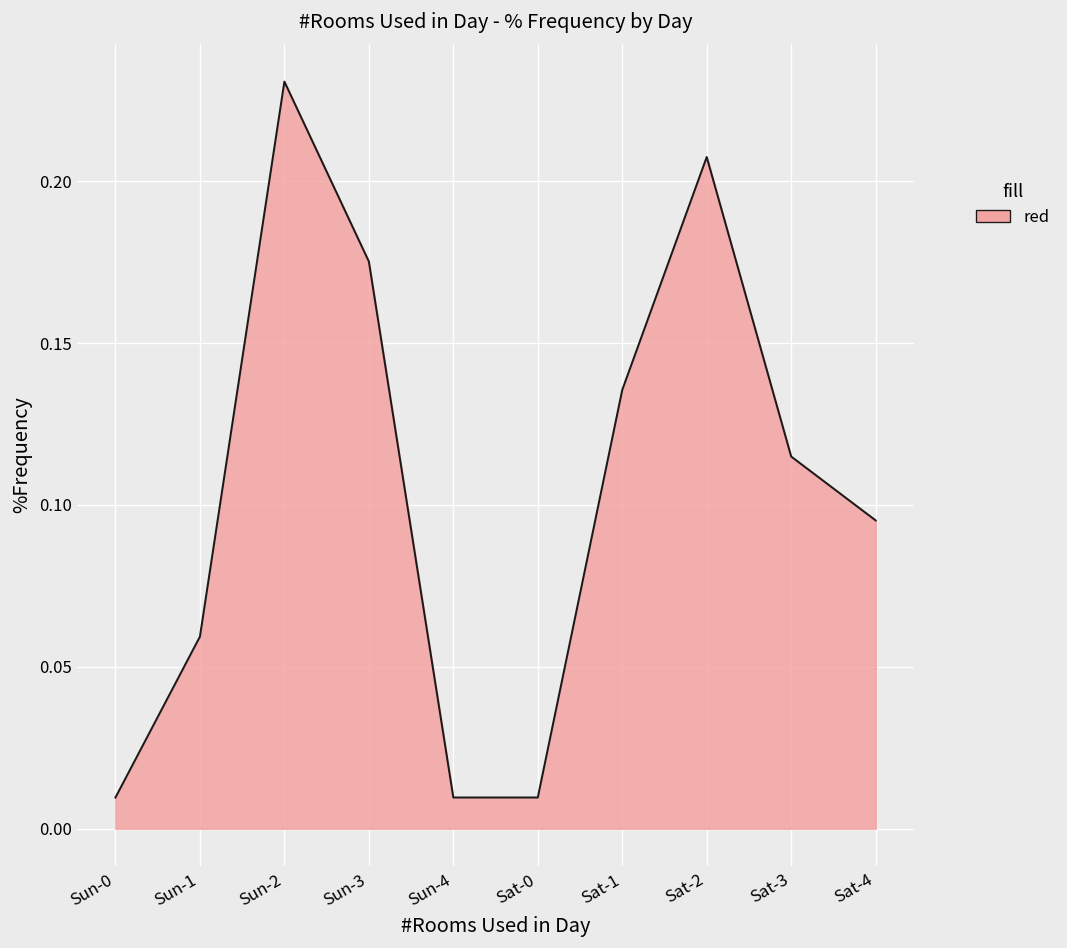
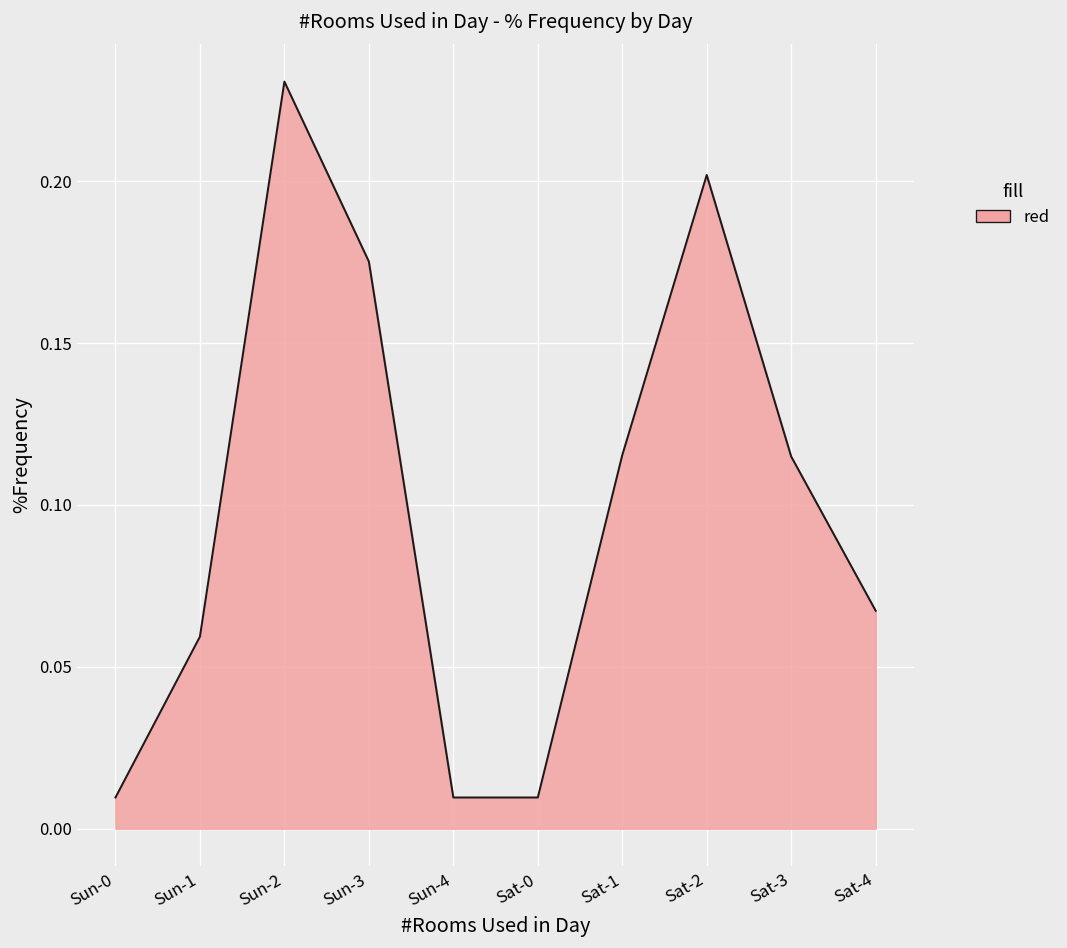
  {
    "Sun-0": 0.010,
    "Sun-1": 0.059,
    "Sun-2": 0.231,
    "Sun-3": 0.175,
    "Sun-4": 0.010,
    "Sat-0": 0.010,
-   "Sat-1": 0.136,
-   "Sat-2": 0.207,
+   "Sat-1": 0.115,
+   "Sat-2": 0.202,
    "Sat-3": 0.115,
-   "Sat-4": 0.095
+   "Sat-4": 0.067
  }
